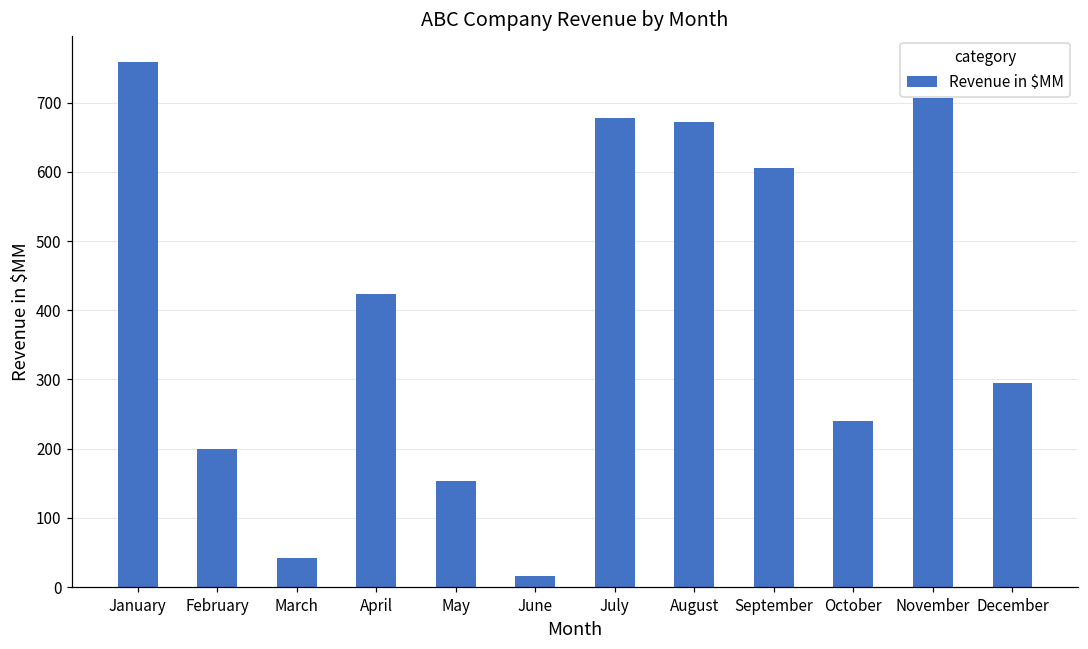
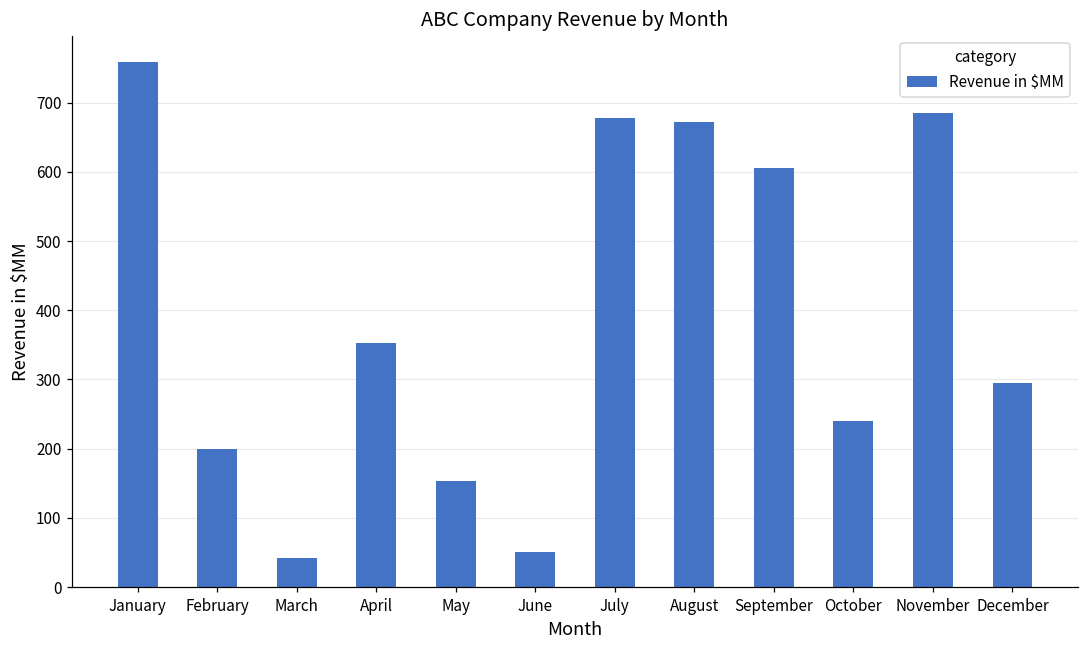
  {
    "January": 760,
    "February": 200,
    "March": 40,
-   "April": 420,
+   "April": 350,
    "May": 150,
-   "June": 20,
+   "June": 50,
    "July": 680,
    "August": 670,
    "September": 610,
    "October": 240,
-   "November": 710,
+   "November": 690,
    "December": 300
  }
